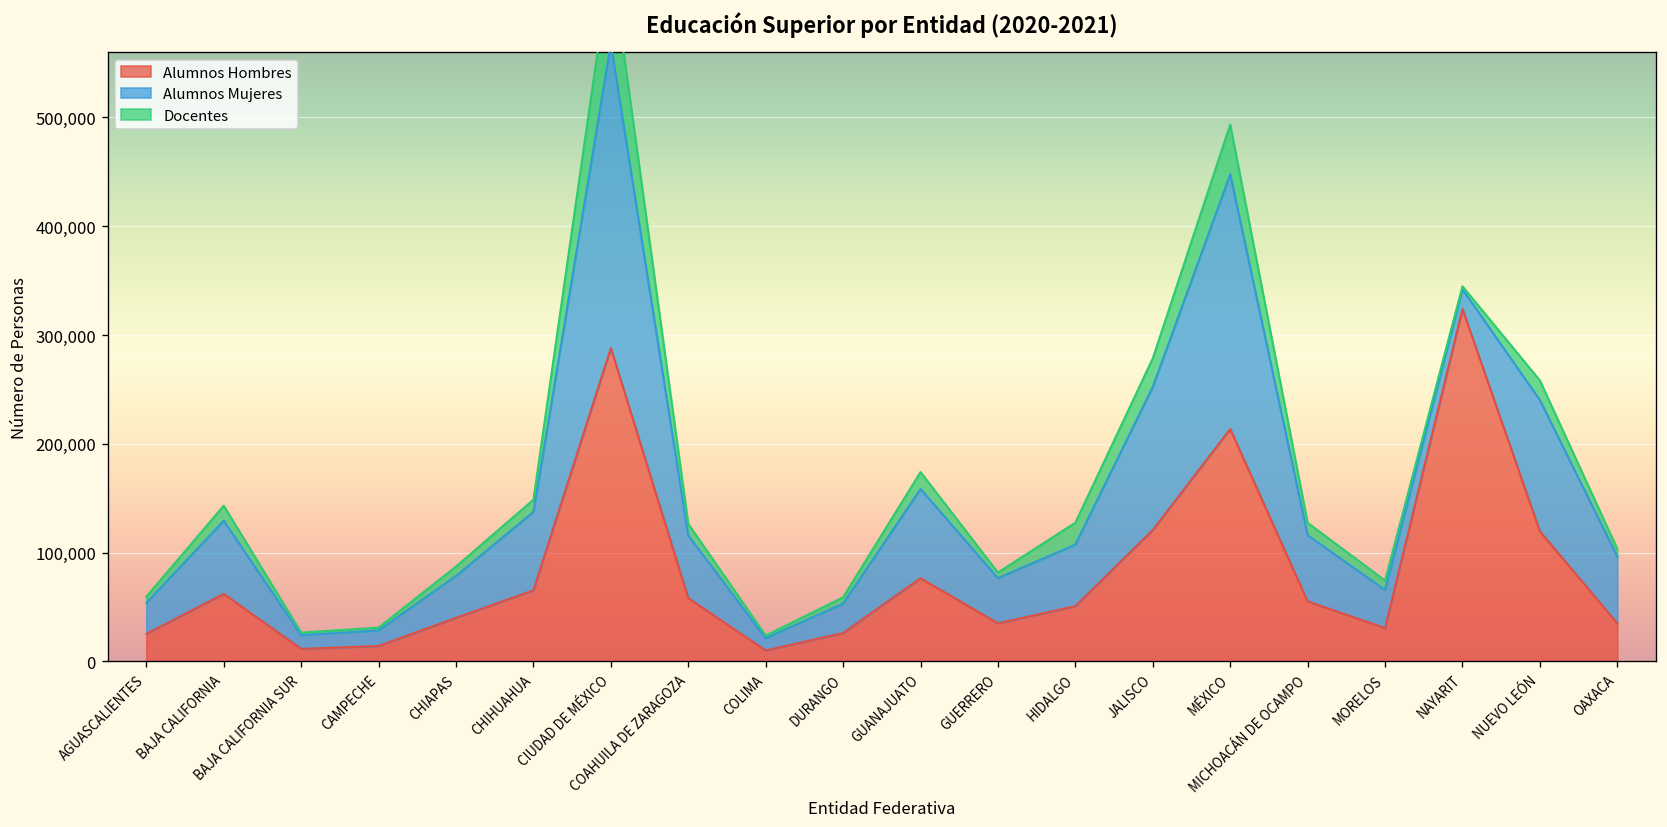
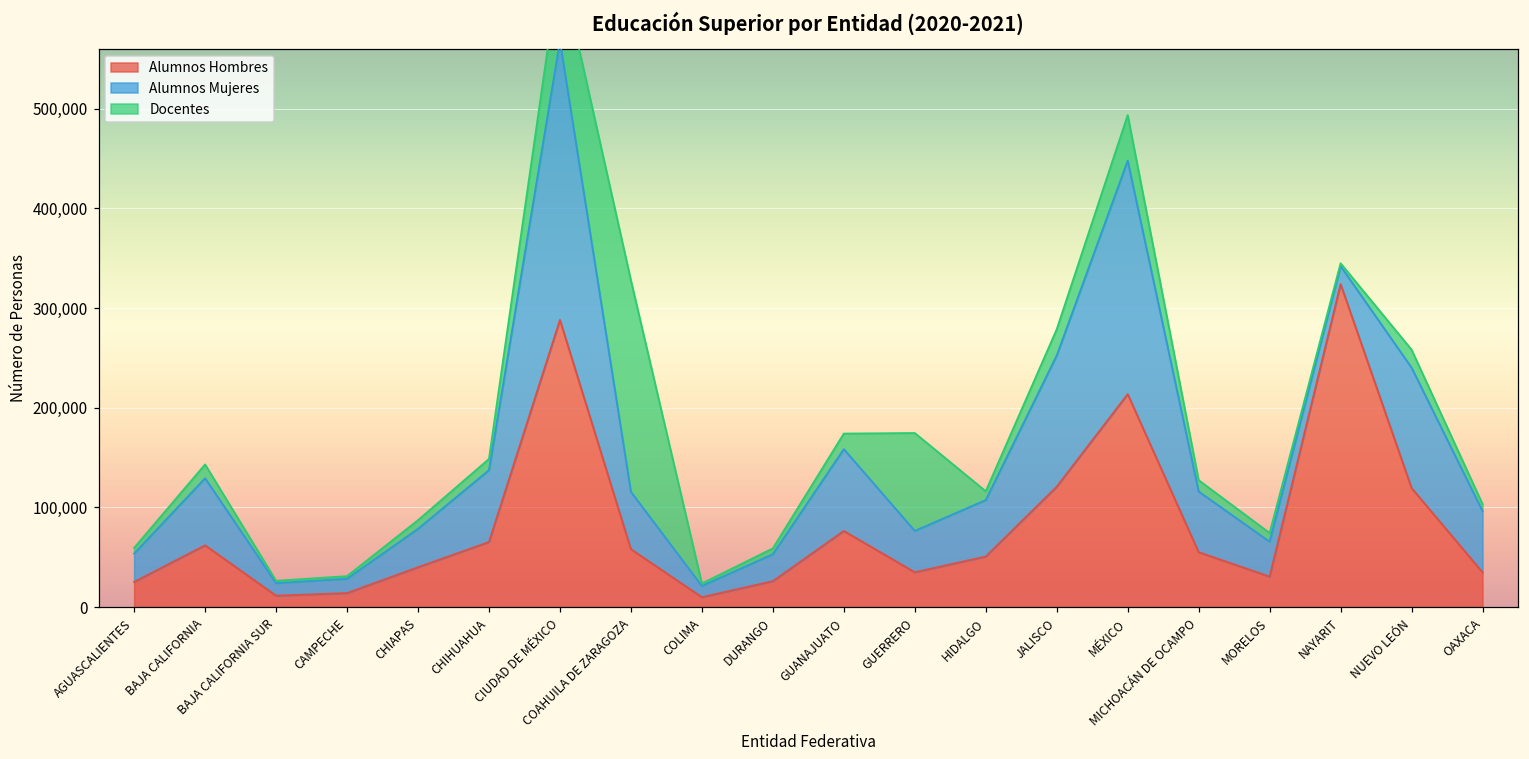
  {
    "Alumnos Hombres": {
      "AGUASCALIENTES": "30,000",
      "BAJA CALIFORNIA": "60,000",
      "BAJA CALIFORNIA SUR": "10,000",
      "CAMPECHE": "10,000",
      "CHIAPAS": "40,000",
      "CHIHUAHUA": "70,000",
      "CIUDAD DE MÉXICO": "290,000",
      "COAHUILA DE ZARAGOZA": "60,000",
      "COLIMA": "10,000",
      "DURANGO": "30,000",
      "GUANAJUATO": "80,000",
      "GUERRERO": "30,000",
      "HIDALGO": "50,000",
      "JALISCO": "120,000",
      "MÉXICO": "210,000",
      "MICHOACÁN DE OCAMPO": "60,000",
      "MORELOS": "30,000",
      "NAYARIT": "320,000",
      "NUEVO LEÓN": "120,000",
      "OAXACA": "30,000"
    },
    "Alumnos Mujeres": {
      "AGUASCALIENTES": "30,000",
      "BAJA CALIFORNIA": "70,000",
      "CHIAPAS": "40,000",
      "CHIHUAHUA": "70,000",
      "COAHUILA DE ZARAGOZA": "60,000",
      "DURANGO": "30,000",
      "GUANAJUATO": "80,000",
      "GUERRERO": "40,000",
      "HIDALGO": "60,000",
      "JALISCO": "130,000",
      "MÉXICO": "230,000",
      "MICHOACÁN DE OCAMPO": "60,000",
      "MORELOS": "30,000",
      "NUEVO LEÓN": "120,000",
      "OAXACA": "60,000"
    },
    "Docentes": {
      "AGUASCALIENTES": "10,000",
      "BAJA CALIFORNIA": "10,000",
      "CHIAPAS": "10,000",
      "CHIHUAHUA": "10,000",
-     "COAHUILA DE ZARAGOZA": "10,000",
+     "COAHUILA DE ZARAGOZA": "210,000",
      "DURANGO": "10,000",
      "GUANAJUATO": "20,000",
-     "GUERRERO": "10,000",
-     "HIDALGO": "20,000",
+     "GUERRERO": "100,000",
+     "HIDALGO": "10,000",
      "JALISCO": "30,000",
      "MÉXICO": "50,000",
      "MICHOACÁN DE OCAMPO": "10,000",
      "MORELOS": "10,000",
      "NUEVO LEÓN": "20,000",
      "OAXACA": "10,000"
    }
  }
